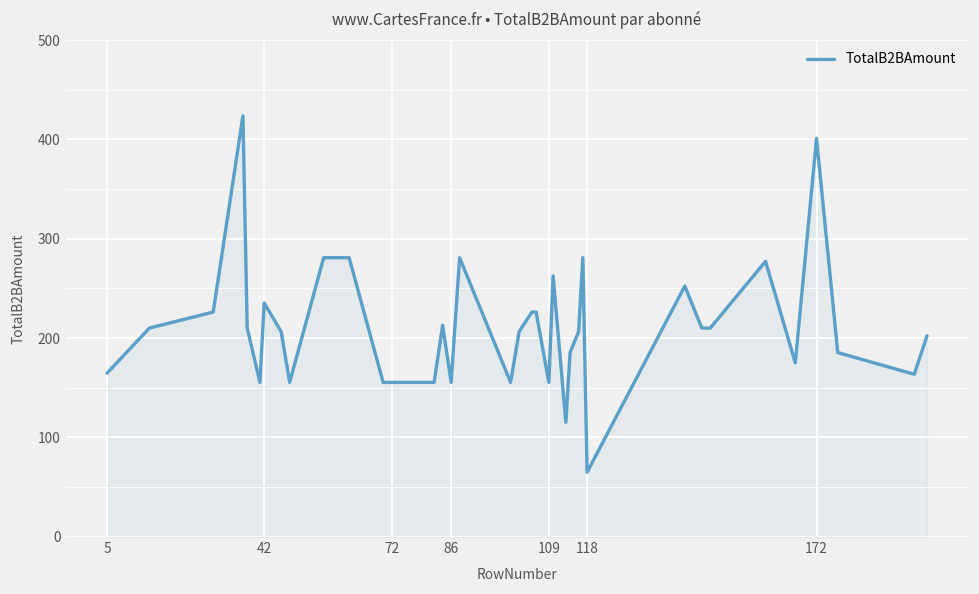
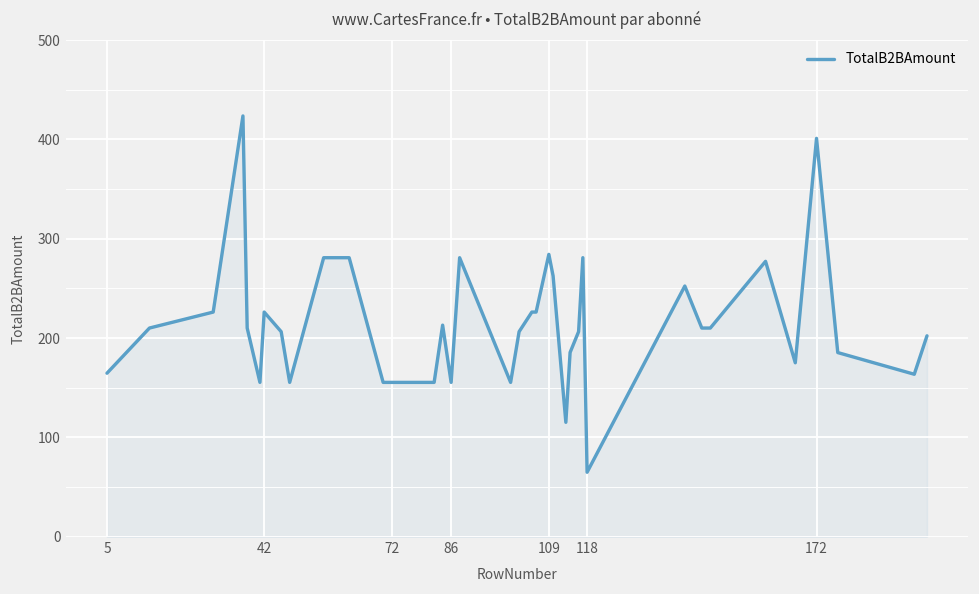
  {
    "5": 160,
-   "42": 240,
+   "42": 230,
    "72": 160,
    "86": 160,
-   "109": 160,
+   "109": 280,
    "118": 70,
    "172": 400
  }
